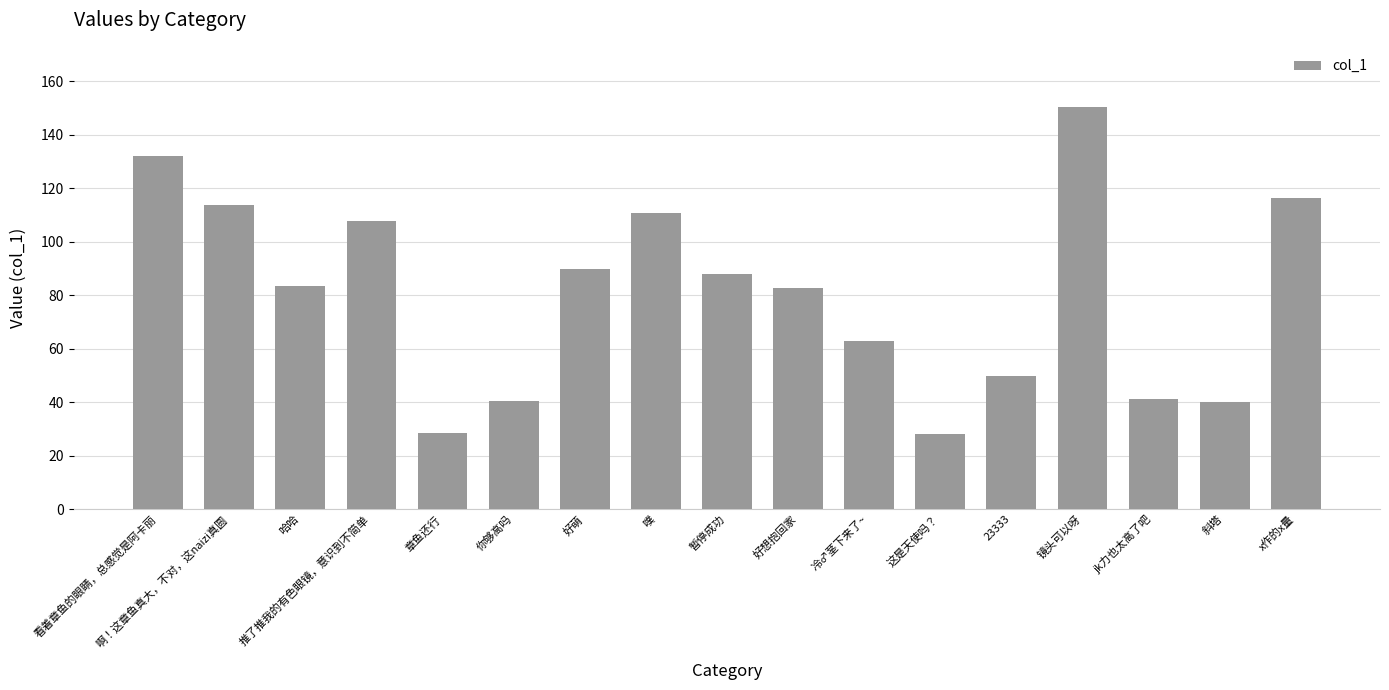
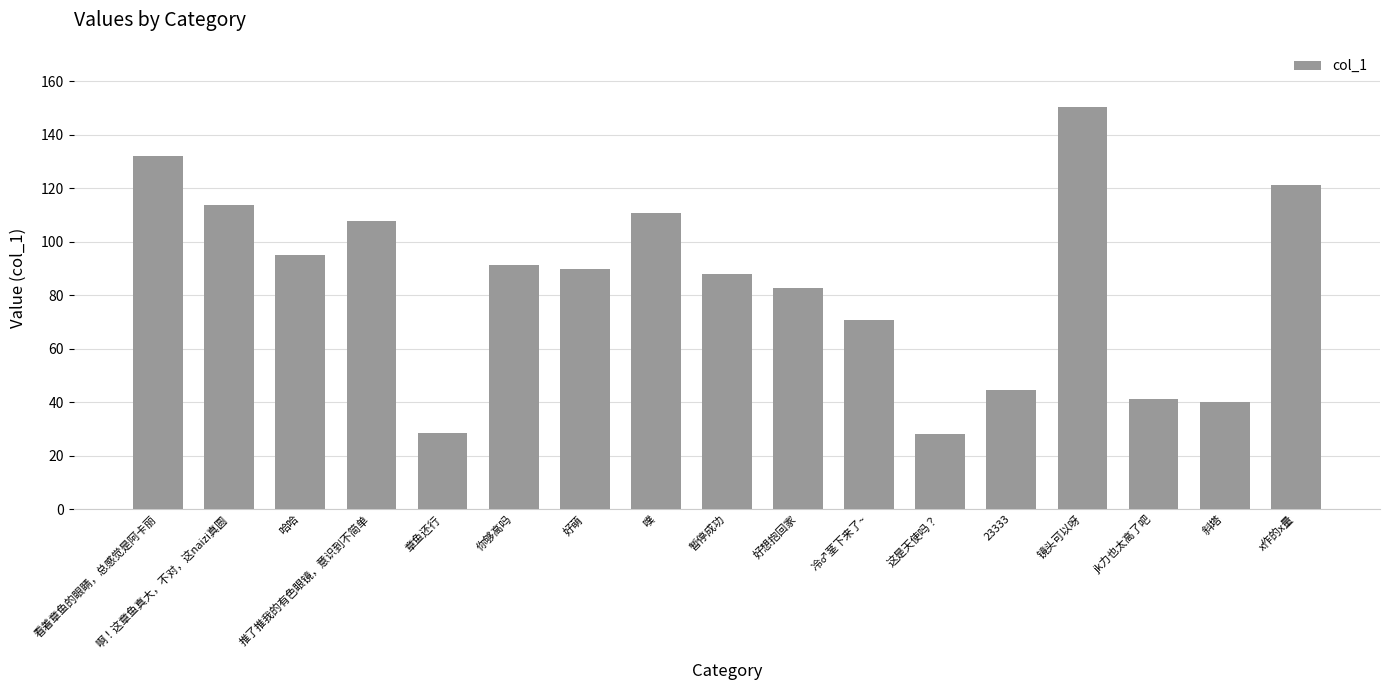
  {
    "看着章鱼的眼睛，总感觉是阿卡丽": 132,
    "啊！这章鱼真大，不对，这naizi真圆": 114,
-   "哈哈": 84,
+   "哈哈": 95,
    "推了推我的有色眼镜，意识到不简单": 108,
    "章鱼还行": 28,
-   "你够高吗": 40,
+   "你够高吗": 91,
    "好萌": 90,
    "噗": 111,
    "暂停成功": 88,
    "好想抱回家": 83,
-   "冷♂茎下来了~": 63,
+   "冷♂茎下来了~": 71,
    "这是天使吗？": 28,
-   "23333": 50,
+   "23333": 45,
    "镜头可以呀": 150,
    "jk力也太高了吧": 41,
    "斜塔": 40,
-   "x作的x量": 116
+   "x作的x量": 121
  }
